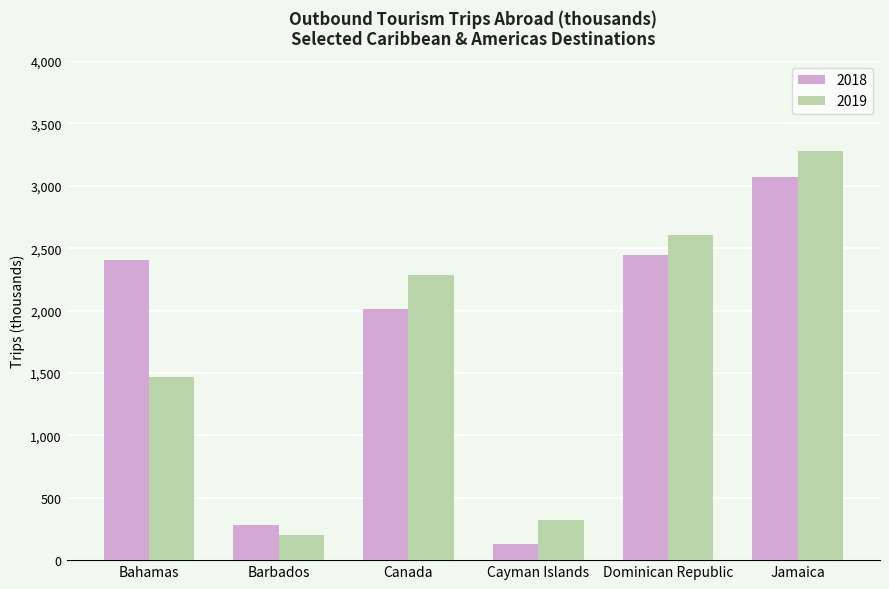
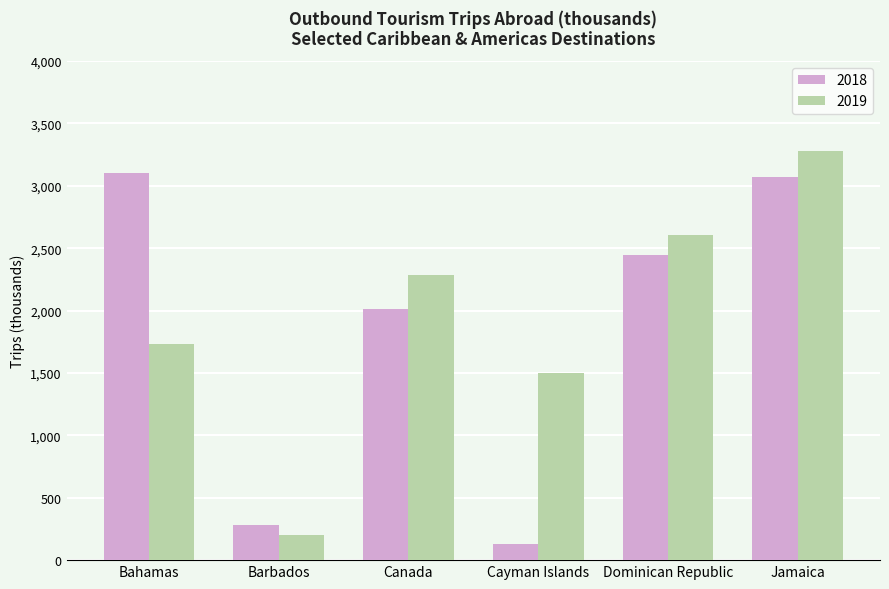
  {
    "2018": {
-     "Bahamas": "2,400",
+     "Bahamas": "3,100",
      "Barbados": "280",
      "Canada": "2,020",
      "Cayman Islands": "130",
      "Dominican Republic": "2,440",
      "Jamaica": "3,070"
    },
    "2019": {
-     "Bahamas": "1,470",
+     "Bahamas": "1,740",
      "Barbados": "200",
      "Canada": "2,290",
-     "Cayman Islands": "320",
+     "Cayman Islands": "1,500",
      "Dominican Republic": "2,610",
      "Jamaica": "3,280"
    }
  }
